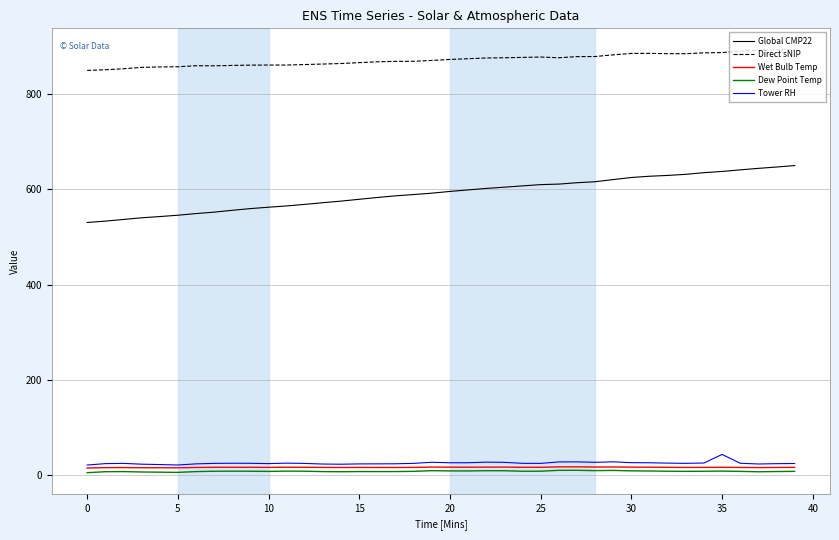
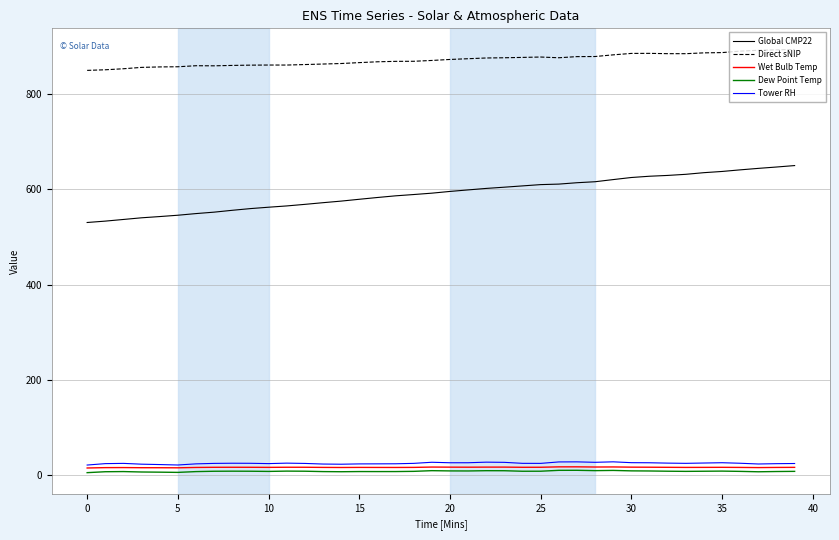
  {
    "Wet Bulb Temp": {
      "0": 10,
      "5": 20,
      "10": 20,
      "15": 20,
      "20": 20,
      "25": 20,
      "30": 20,
      "35": 20
    },
    "Dew Point Temp": {
      "0": 10,
      "5": 10,
      "10": 10,
      "15": 10,
      "20": 10,
      "25": 10,
      "30": 10,
      "35": 10
    },
    "Tower RH": {
      "0": 20,
      "5": 20,
      "10": 20,
      "15": 20,
      "20": 30,
      "25": 20,
      "30": 30,
-     "35": 40
+     "35": 30
    }
  }
